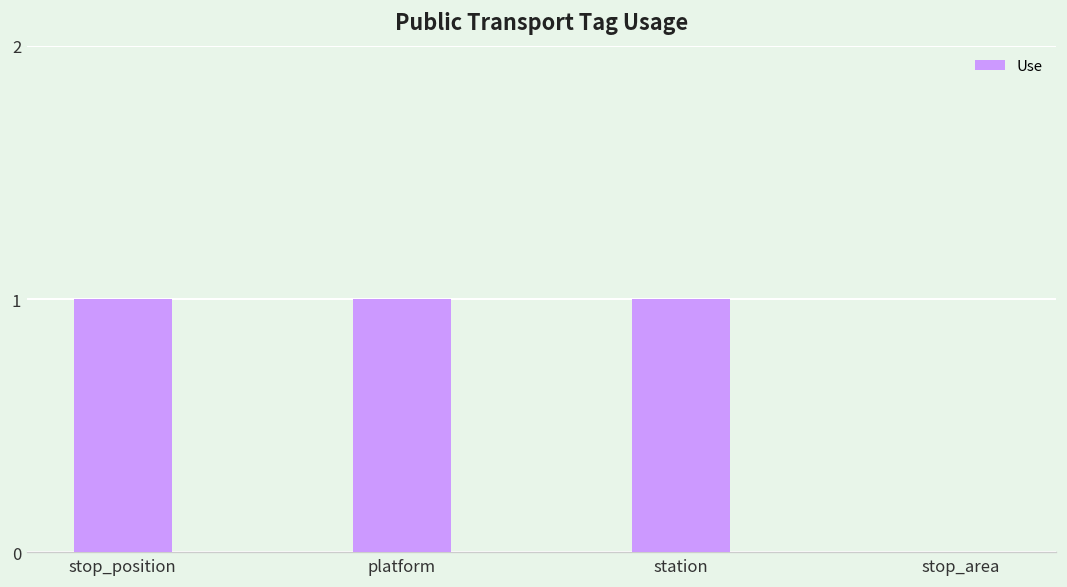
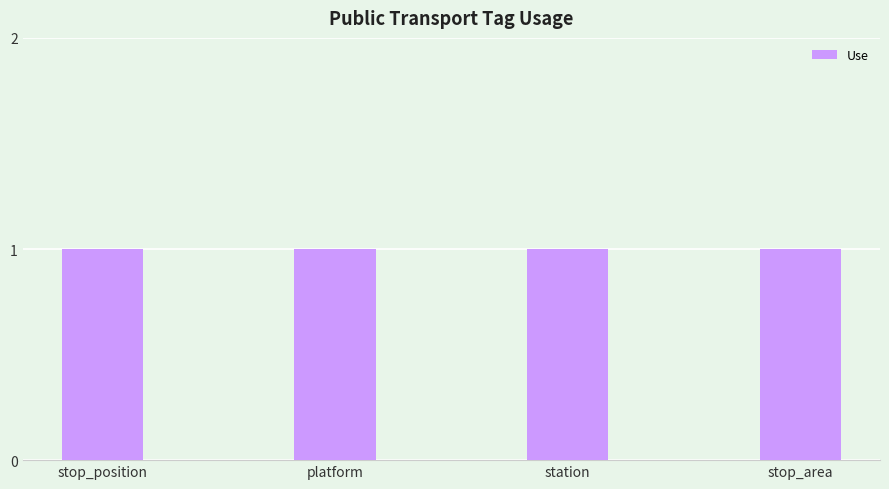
  {
    "stop_position": 1,
    "platform": 1,
    "station": 1,
-   "stop_area": 0
+   "stop_area": 1
  }
